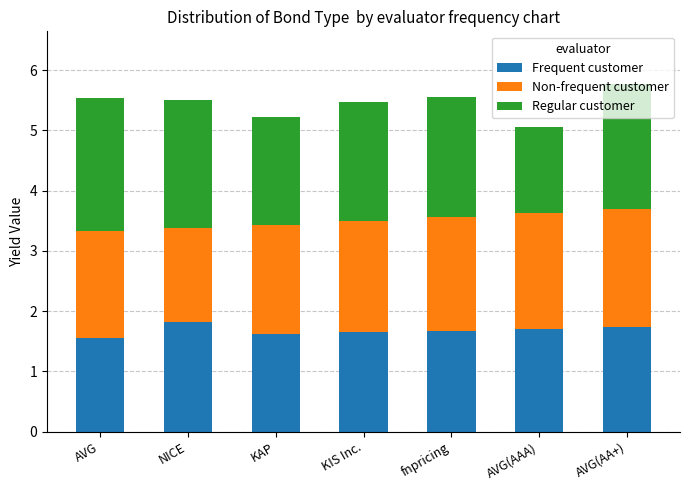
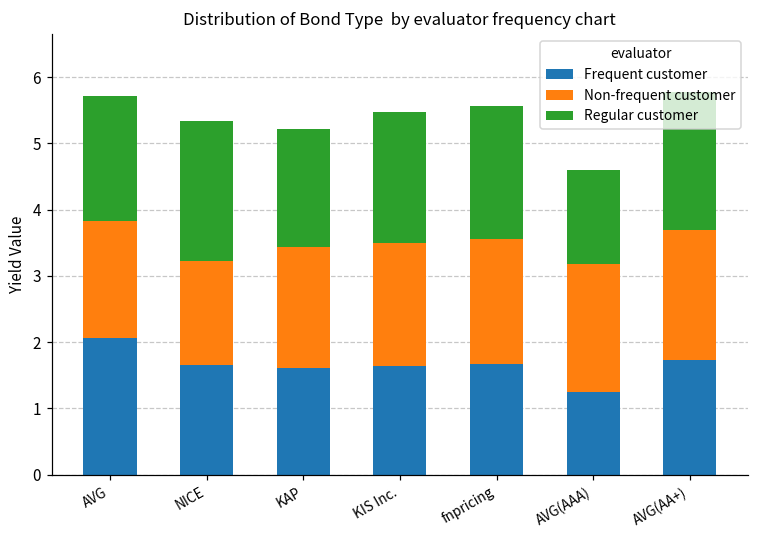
  {
    "Frequent customer": {
-     "AVG": 1.6,
-     "NICE": 1.8,
+     "AVG": 2.1,
+     "NICE": 1.7,
      "KAP": 1.6,
      "KIS Inc.": 1.6,
      "fnpricing": 1.7,
-     "AVG(AAA)": 1.7,
+     "AVG(AAA)": 1.3,
      "AVG(AA+)": 1.7
    },
    "Non-frequent customer": {
      "AVG": 1.8,
      "NICE": 1.6,
      "KAP": 1.8,
      "KIS Inc.": 1.9,
      "fnpricing": 1.9,
      "AVG(AAA)": 1.9,
      "AVG(AA+)": 2.0
    },
    "Regular customer": {
-     "AVG": 2.2,
+     "AVG": 1.9,
      "NICE": 2.1,
      "KAP": 1.8,
      "KIS Inc.": 2.0,
      "fnpricing": 2.0,
      "AVG(AAA)": 1.4
    }
  }
